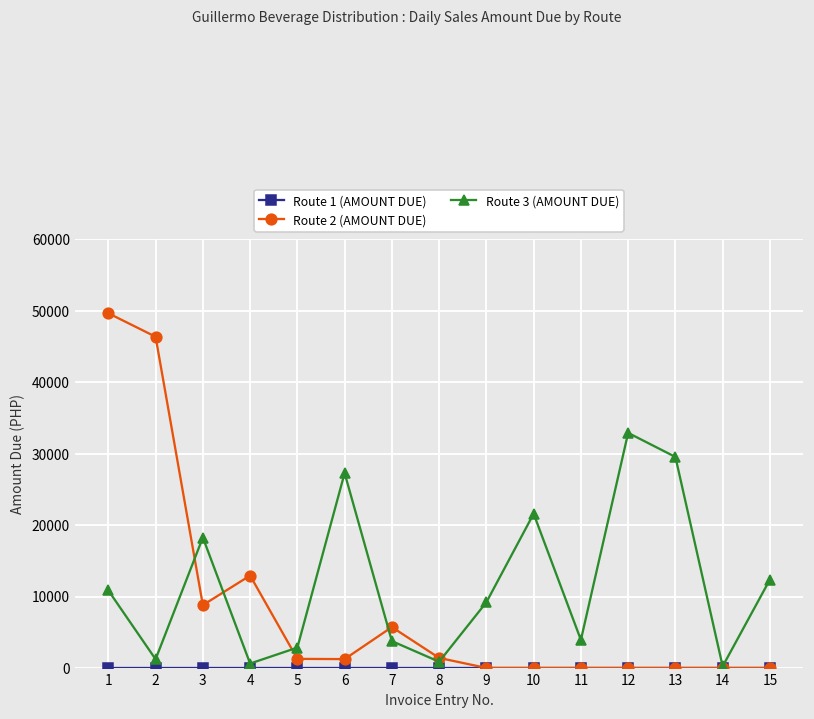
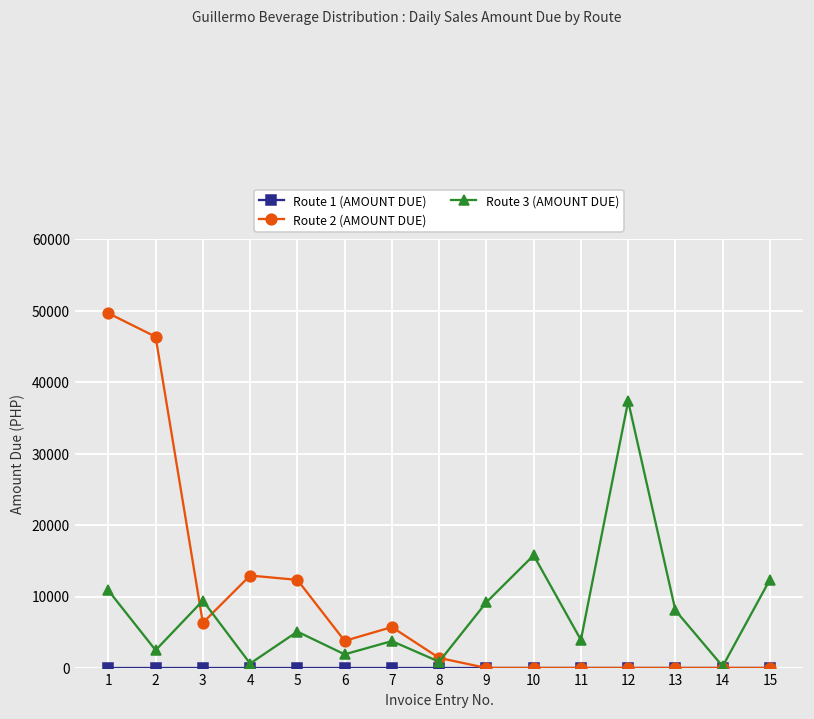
  {
    "Route 1 (AMOUNT DUE)": {
      "1": 0,
      "2": 0,
      "3": 0,
      "4": 0,
      "5": 0,
      "6": 0,
      "7": 0,
      "8": 0
    },
    "Route 2 (AMOUNT DUE)": {
      "1": 50000,
      "2": 46000,
-     "3": 9000,
+     "3": 6000,
      "4": 13000,
-     "5": 1000,
-     "6": 1000,
+     "5": 12000,
+     "6": 4000,
      "7": 6000,
      "8": 1000
    },
    "Route 3 (AMOUNT DUE)": {
      "1": 11000,
-     "2": 1000,
-     "3": 18000,
+     "2": 2000,
+     "3": 9000,
      "4": 1000,
-     "5": 3000,
-     "6": 27000,
+     "5": 5000,
+     "6": 2000,
      "7": 4000,
      "8": 1000,
      "9": 9000,
-     "10": 22000,
+     "10": 16000,
      "11": 4000,
-     "12": 33000,
-     "13": 30000,
+     "12": 37000,
+     "13": 8000,
      "15": 12000
    }
  }
